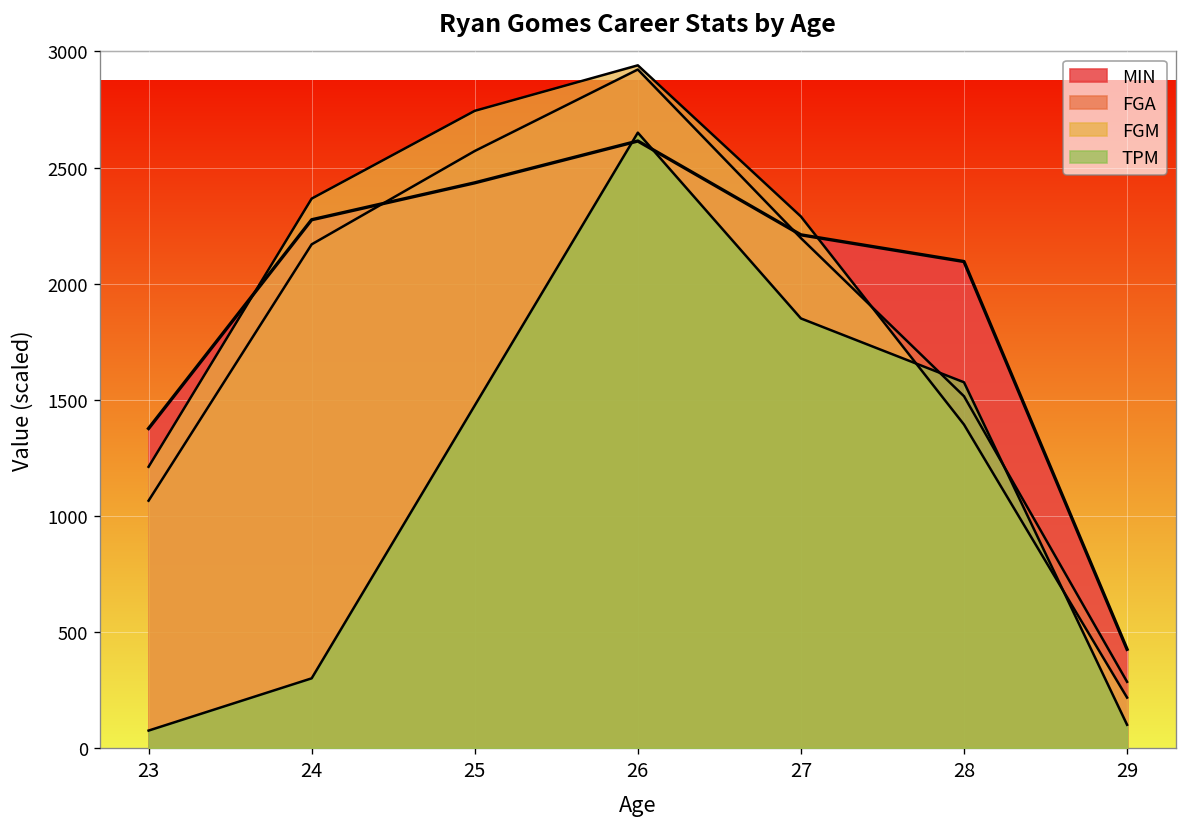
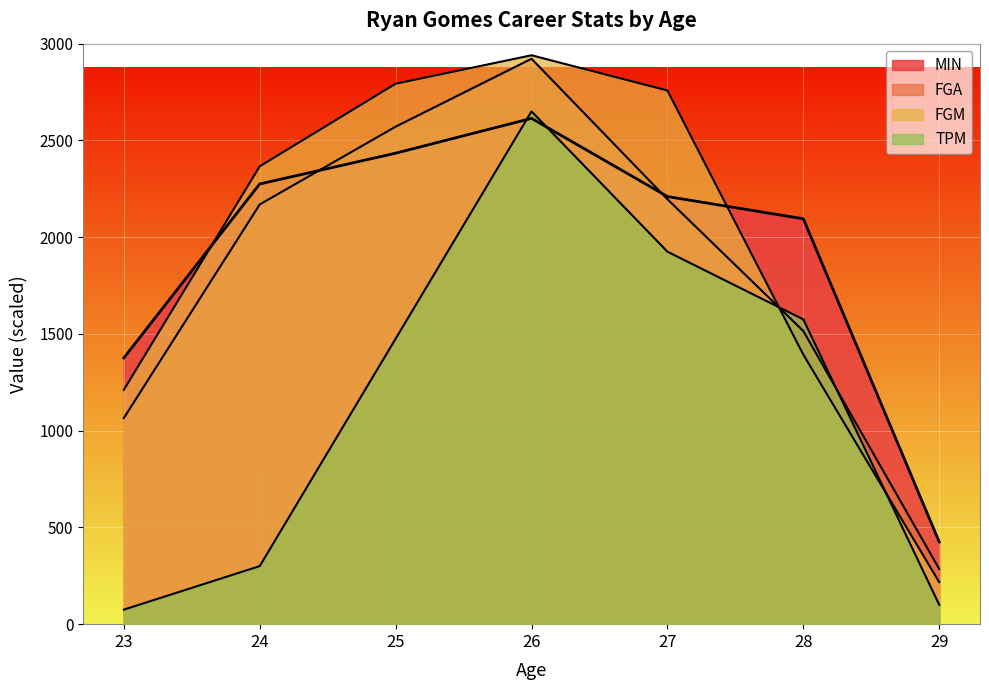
  {
    "FGM": {
      "23": 1210,
      "24": 2370,
-     "25": 2740,
+     "25": 2790,
      "26": 2940,
-     "27": 2290,
+     "27": 2760,
      "28": 1390,
      "29": 220
    },
    "TPM": {
      "23": 80,
      "24": 300,
      "25": 1480,
      "26": 2650,
-     "27": 1850,
+     "27": 1930,
      "28": 1580,
      "29": 100
    }
  }
